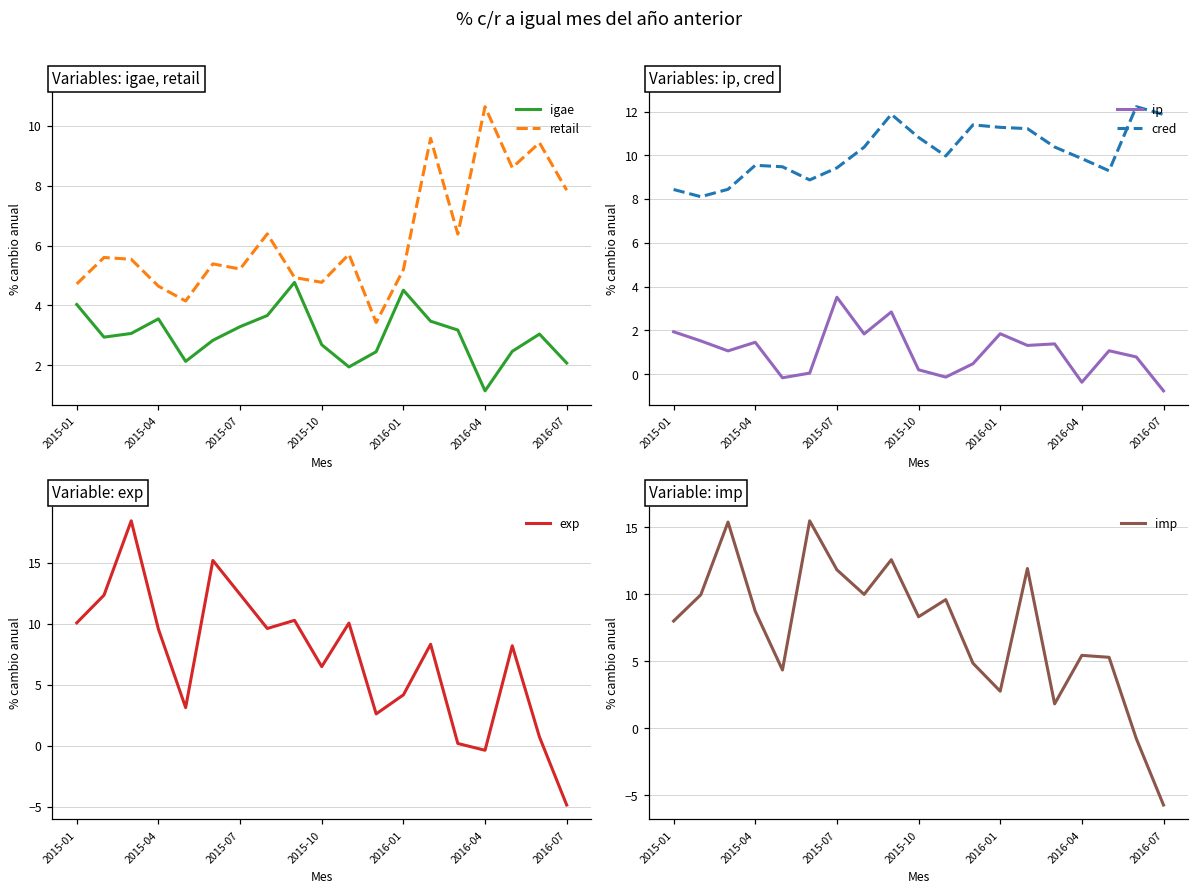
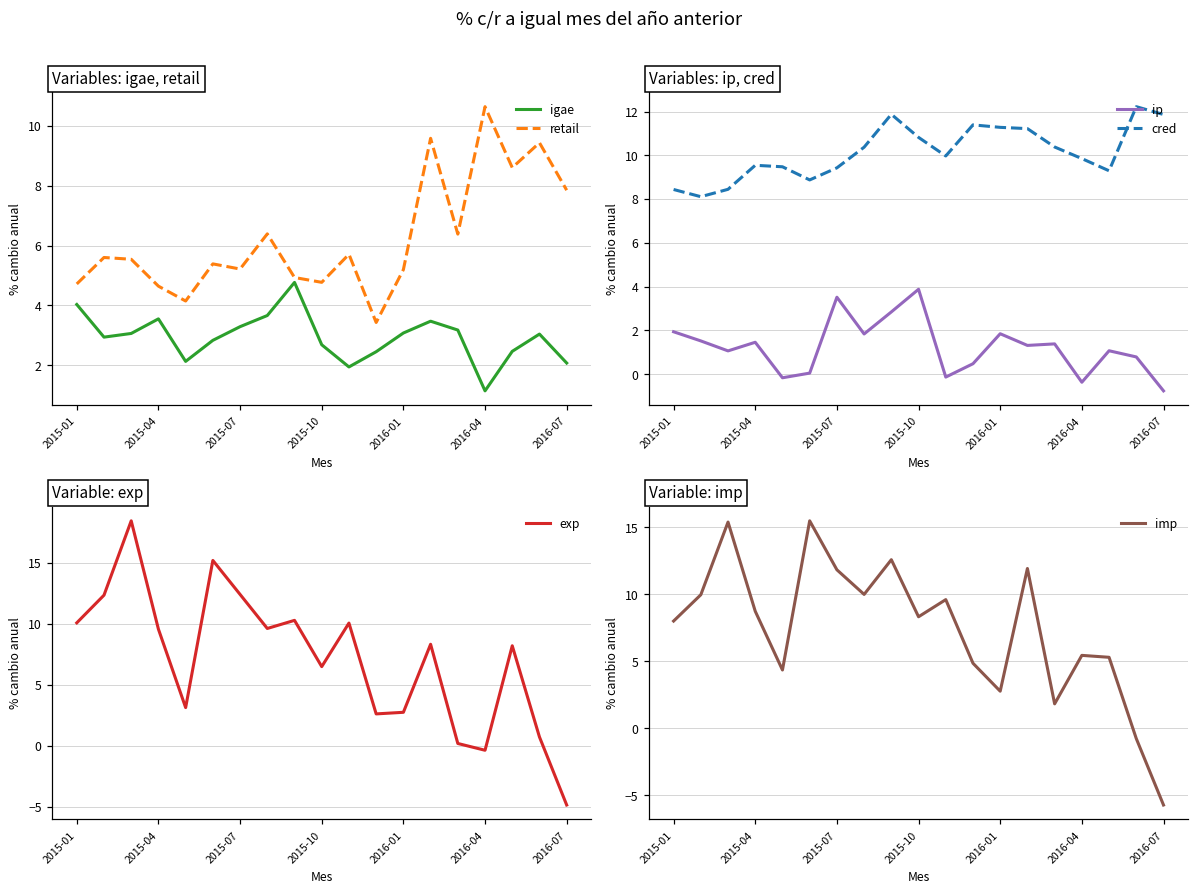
  {
    "Variables: igae, retail": {
      "igae": {
        "2015-01": 4.0,
        "2015-04": 3.6,
        "2015-07": 3.3,
        "2015-10": 2.7,
-       "2016-01": 4.5,
+       "2016-01": 3.1,
        "2016-04": 1.1,
        "2016-07": 2.1
      },
      "retail": {
        "2015-01": 4.7,
        "2015-04": 4.6,
        "2015-07": 5.2,
        "2015-10": 4.8,
        "2016-01": 5.2,
        "2016-04": 10.6,
        "2016-07": 7.9
      }
    },
    "Variables: ip, cred": {
      "ip": {
        "2015-01": 1.9,
        "2015-04": 1.5,
        "2015-07": 3.5,
-       "2015-10": 0.2,
+       "2015-10": 3.9,
        "2016-01": 1.9,
        "2016-04": -0.4,
        "2016-07": -0.8
      },
      "cred": {
        "2015-01": 8.4,
        "2015-04": 9.5,
        "2015-07": 9.4,
        "2015-10": 10.8,
        "2016-01": 11.3,
        "2016-04": 9.9,
        "2016-07": 11.9
      }
    },
    "Variable: exp": {
      "2015-01": 10.1,
      "2015-04": 9.6,
      "2015-07": 12.4,
      "2015-10": 6.5,
-     "2016-01": 4.2,
+     "2016-01": 2.8,
      "2016-04": -0.4,
      "2016-07": -4.8
    },
    "Variable: imp": {
      "2015-01": 8.0,
      "2015-04": 8.7,
      "2015-07": 11.8,
      "2015-10": 8.3,
      "2016-01": 2.8,
      "2016-04": 5.4,
      "2016-07": -5.7
    }
  }
